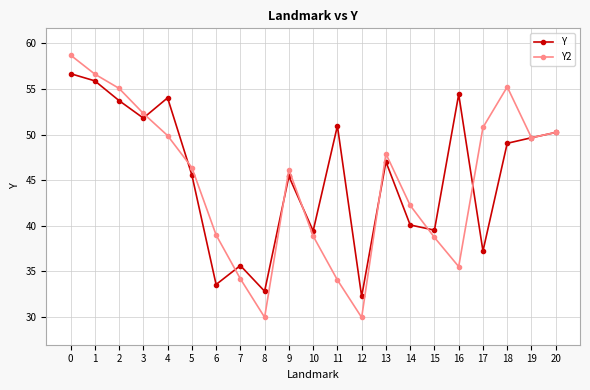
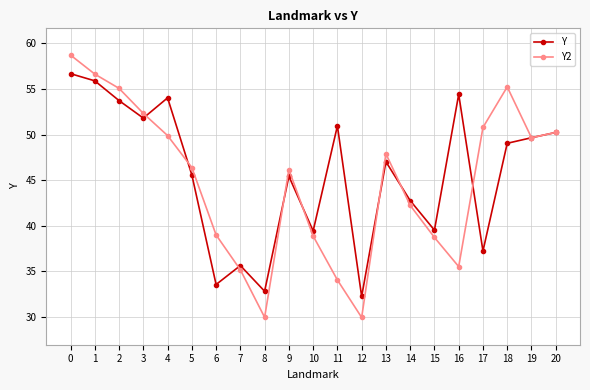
  {
    "Y": {
      "0": 57,
      "1": 56,
      "2": 54,
      "3": 52,
      "4": 54,
      "5": 46,
      "6": 34,
      "7": 36,
      "8": 33,
      "9": 45,
      "10": 39,
      "11": 51,
      "12": 32,
      "13": 47,
-     "14": 40,
+     "14": 43,
      "15": 40,
      "16": 54,
      "17": 37,
      "18": 49
    },
    "Y2": {
      "0": 59,
      "1": 57,
      "2": 55,
      "3": 52,
      "4": 50,
      "5": 46,
      "6": 39,
-     "7": 34,
+     "7": 35,
      "8": 30,
      "9": 46,
      "10": 39,
      "11": 34,
      "12": 30,
      "13": 48,
      "14": 42,
      "15": 39,
      "16": 36,
      "17": 51,
      "18": 55
    }
  }
